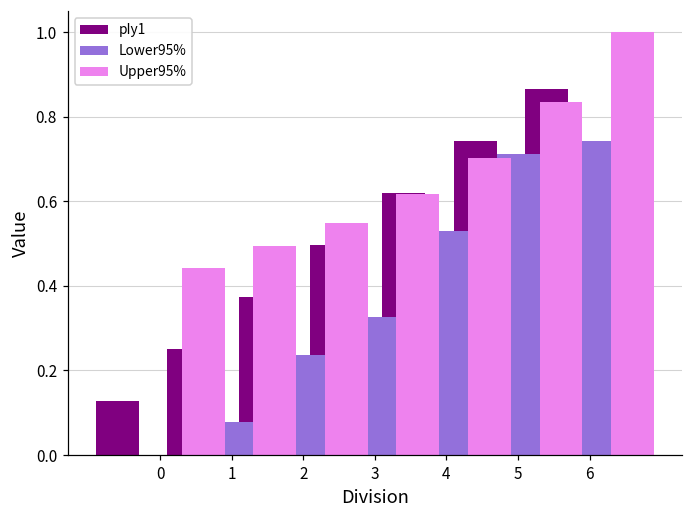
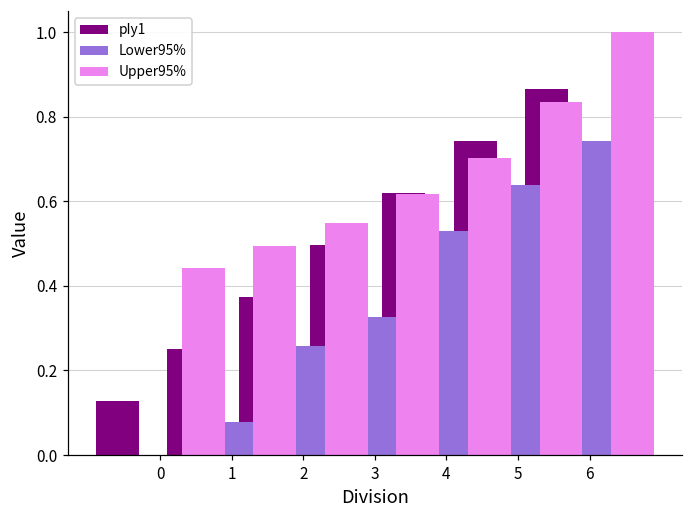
  {
    "Lower95%": {
      "0": 0.00,
      "1": 0.08,
-     "2": 0.24,
+     "2": 0.26,
      "3": 0.33,
      "4": 0.53,
-     "5": 0.71,
+     "5": 0.64,
      "6": 0.74
    }
  }
